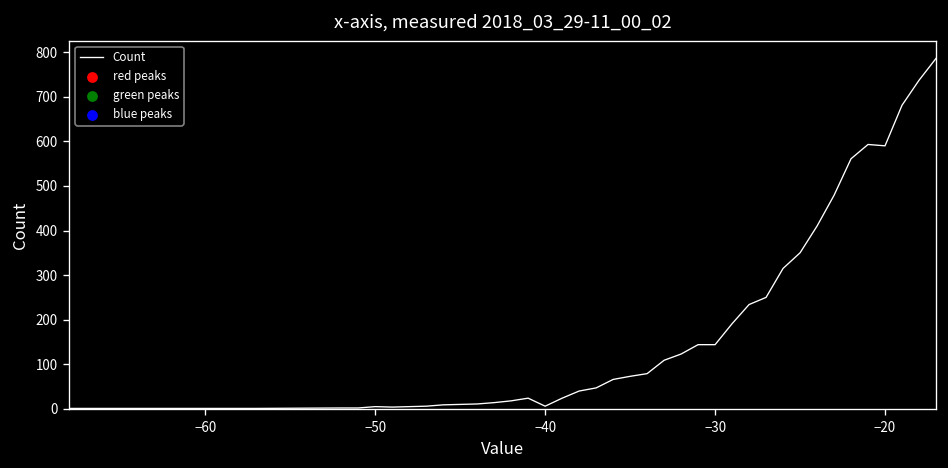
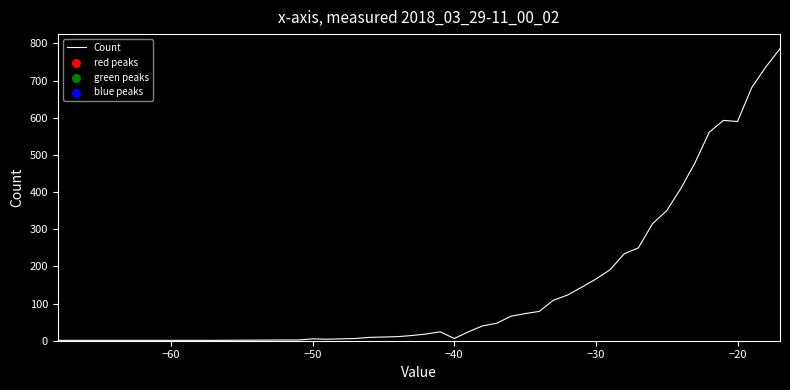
  {
    "−50": 10,
    "−40": 10,
-   "−30": 140,
+   "−30": 170,
    "−20": 590
  }
